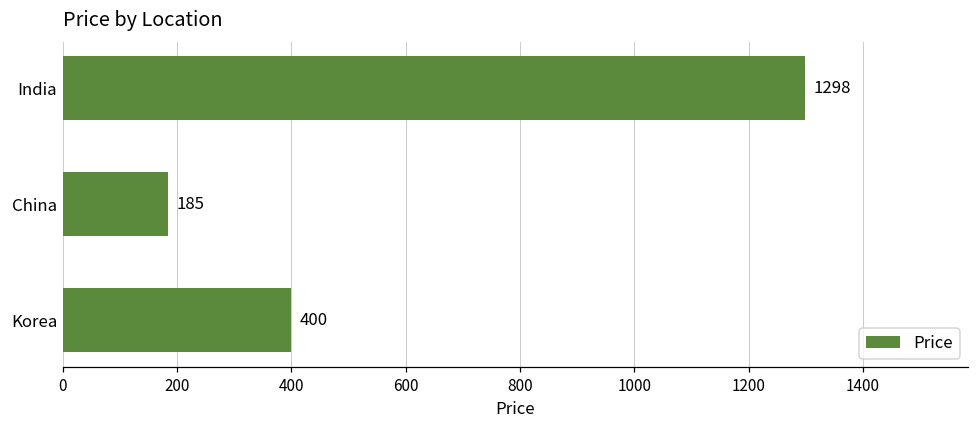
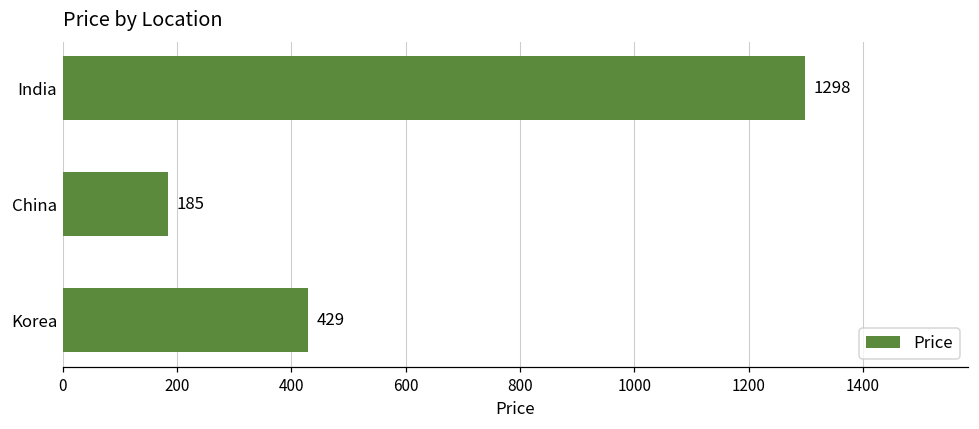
  {
    "India": 1298,
    "China": 185,
-   "Korea": 400
+   "Korea": 429
  }
